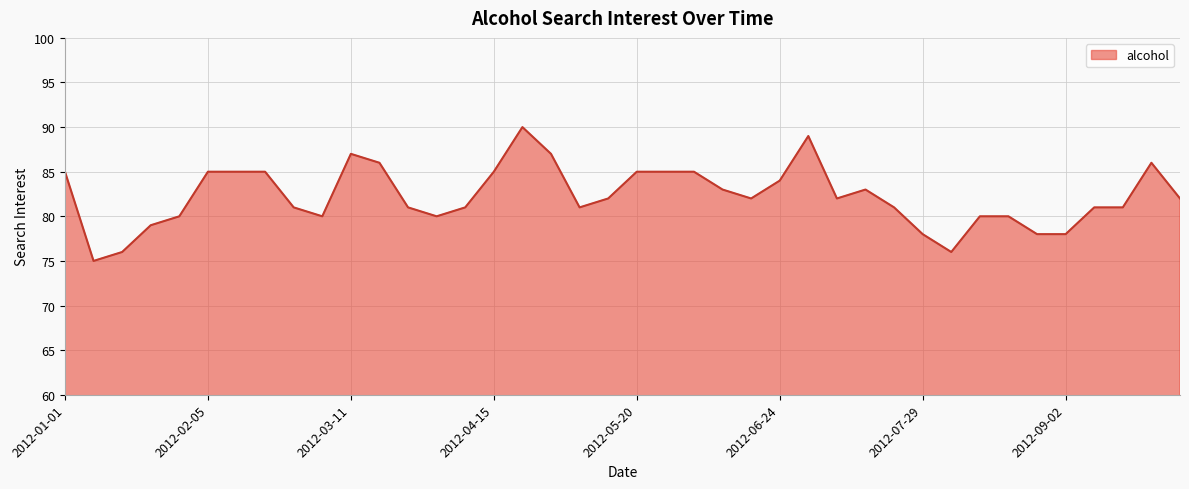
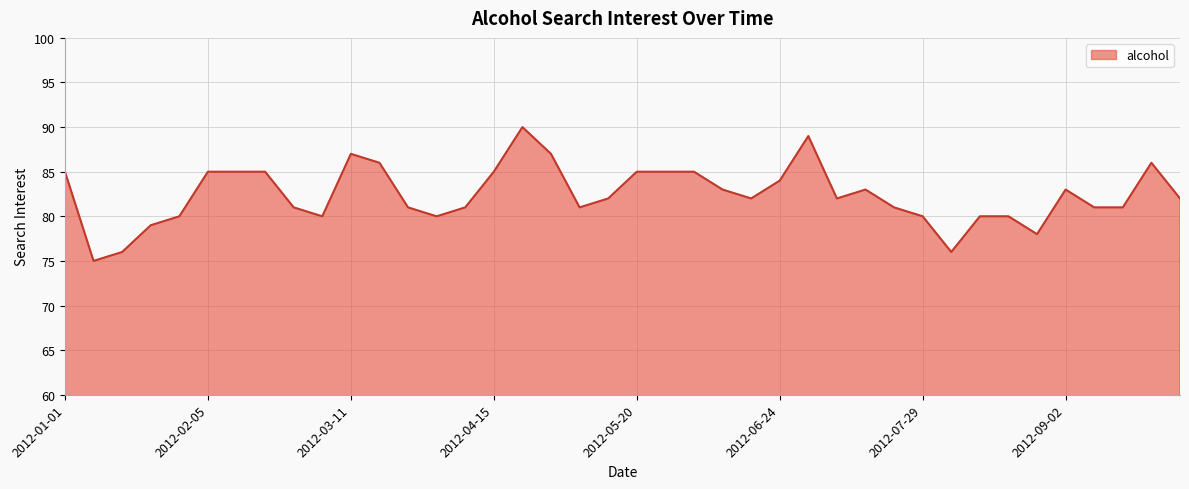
  {
    "2012-01-01": 85,
    "2012-02-05": 85,
    "2012-03-11": 87,
    "2012-04-15": 85,
    "2012-05-20": 85,
    "2012-06-24": 84,
-   "2012-07-29": 78,
-   "2012-09-02": 78
+   "2012-07-29": 80,
+   "2012-09-02": 83
  }
